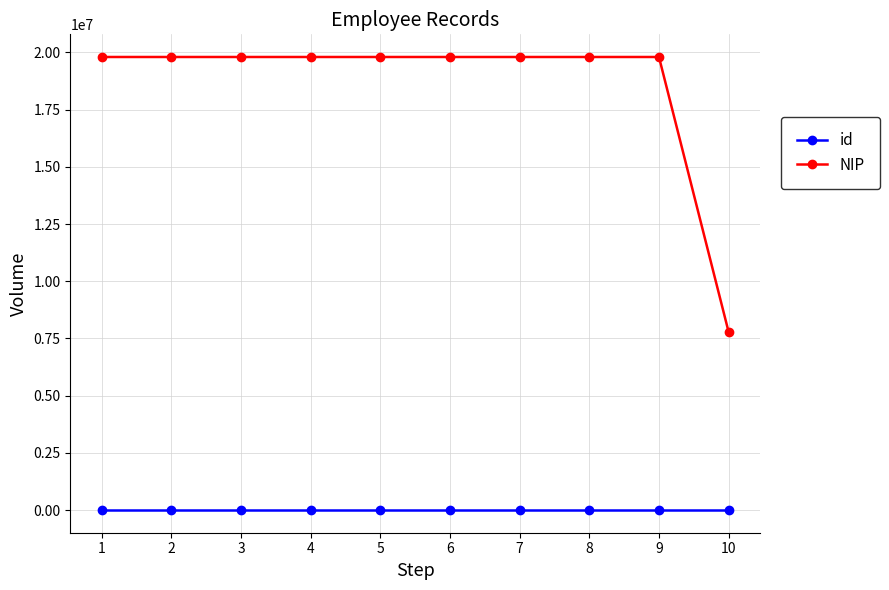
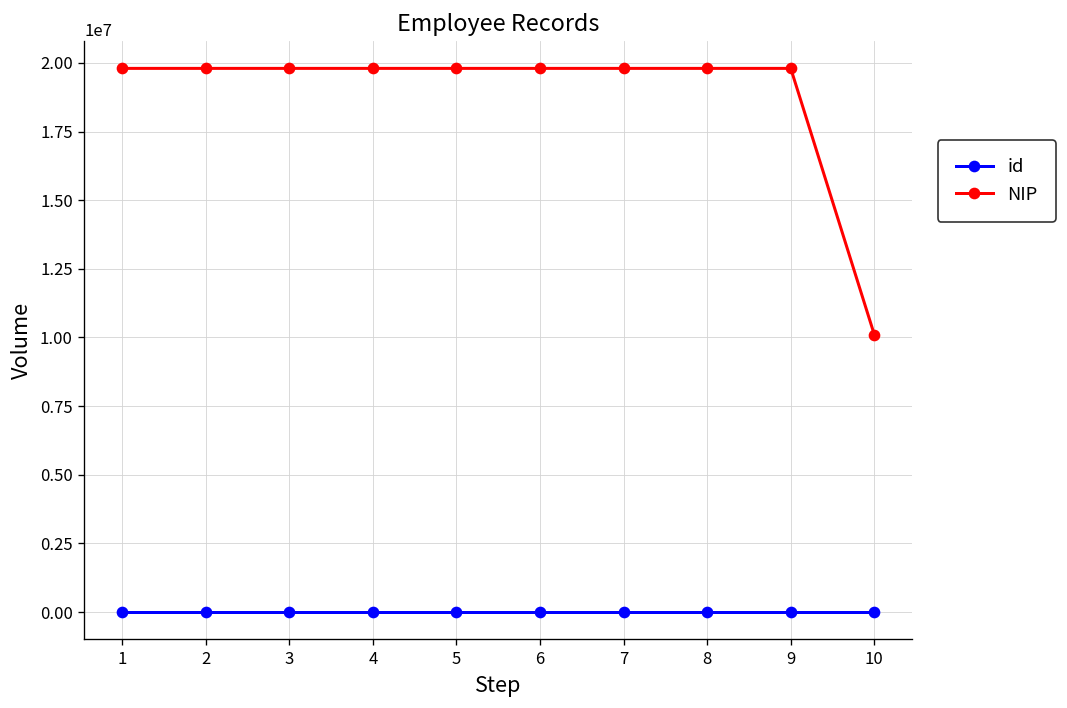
  {
    "id": {
      "1": 0,
      "2": 0,
      "3": 0,
      "4": 0,
      "5": 0,
      "6": 0,
      "7": 0,
      "8": 0,
      "9": 0,
      "10": 0
    },
    "NIP": {
      "1": 19800000,
      "2": 19800000,
      "3": 19800000,
      "4": 19800000,
      "5": 19800000,
      "6": 19800000,
      "7": 19800000,
      "8": 19800000,
      "9": 19800000,
-     "10": 7800000
+     "10": 10100000
    }
  }
